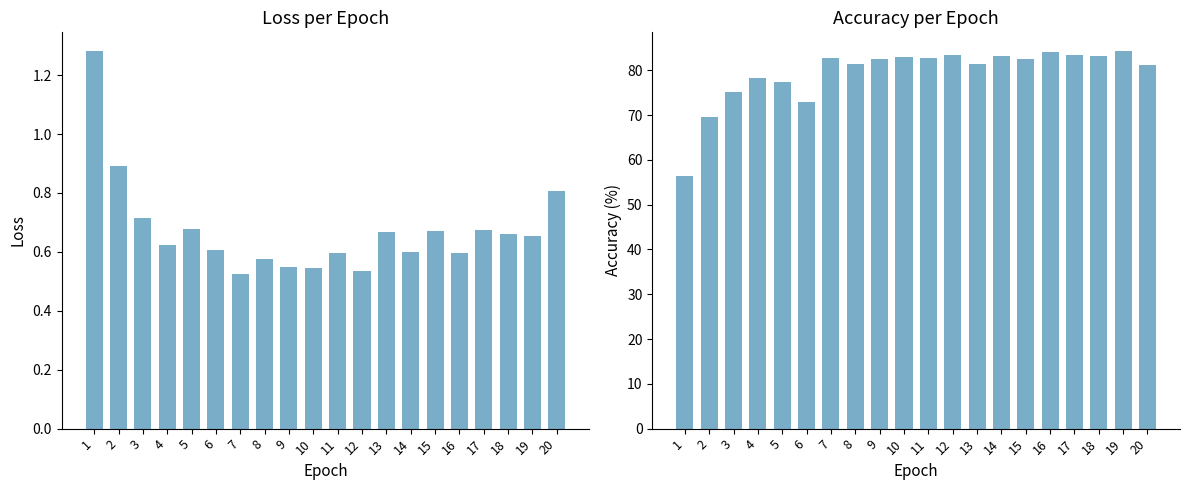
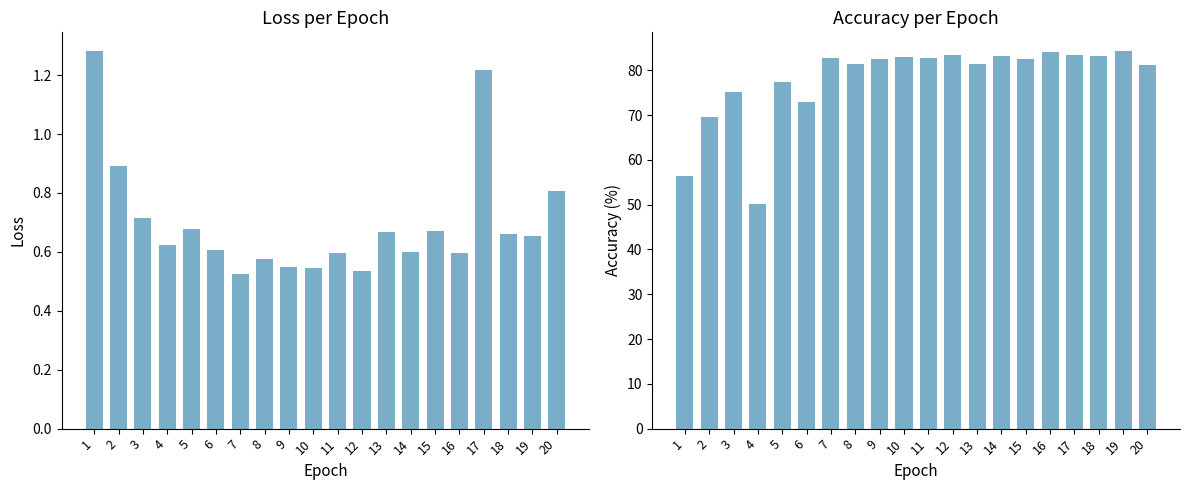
  {
    "Loss per Epoch": {
      "1": 1.28,
      "2": 0.89,
      "3": 0.72,
      "4": 0.62,
      "5": 0.68,
      "6": 0.61,
      "7": 0.52,
      "8": 0.58,
      "9": 0.55,
      "10": 0.55,
      "11": 0.60,
      "12": 0.54,
      "13": 0.67,
      "14": 0.60,
      "15": 0.67,
      "16": 0.60,
-     "17": 0.67,
+     "17": 1.22,
      "18": 0.66,
      "19": 0.66,
      "20": 0.80
    },
    "Accuracy per Epoch": {
      "1": 56,
      "2": 70,
      "3": 75,
-     "4": 78,
+     "4": 50,
      "5": 77,
      "6": 73,
      "7": 83,
      "8": 81,
      "9": 82,
      "10": 83,
      "11": 83,
      "12": 83,
      "13": 81,
      "14": 83,
      "15": 83,
      "16": 84,
      "17": 83,
      "18": 83,
      "19": 84,
      "20": 81
    }
  }
